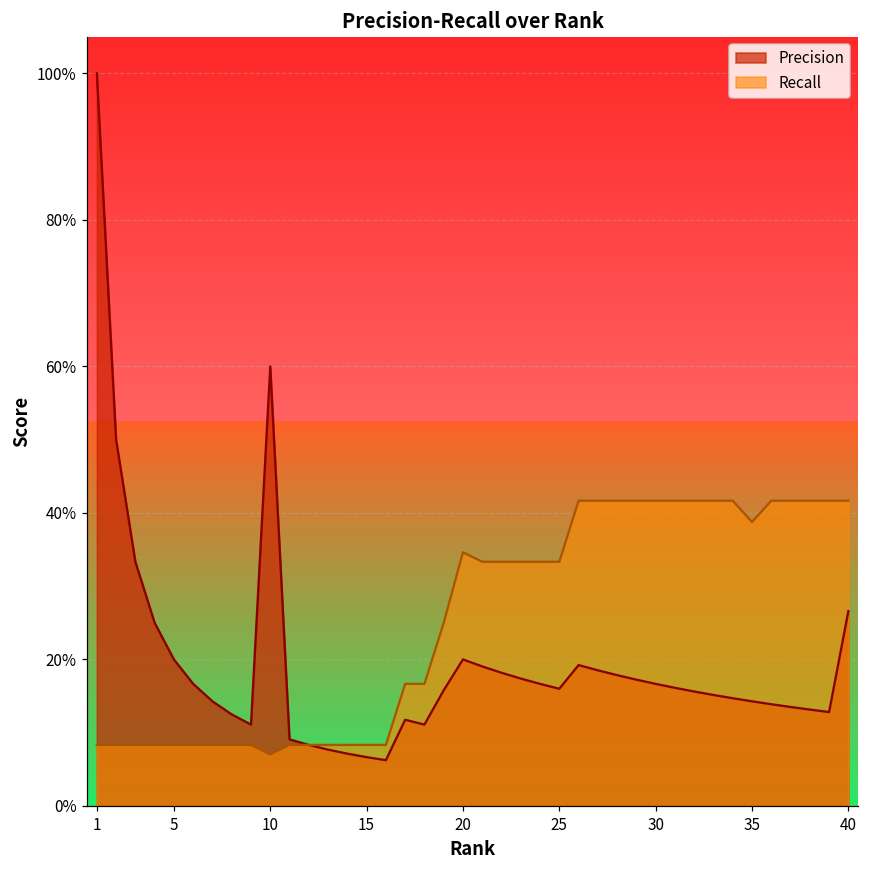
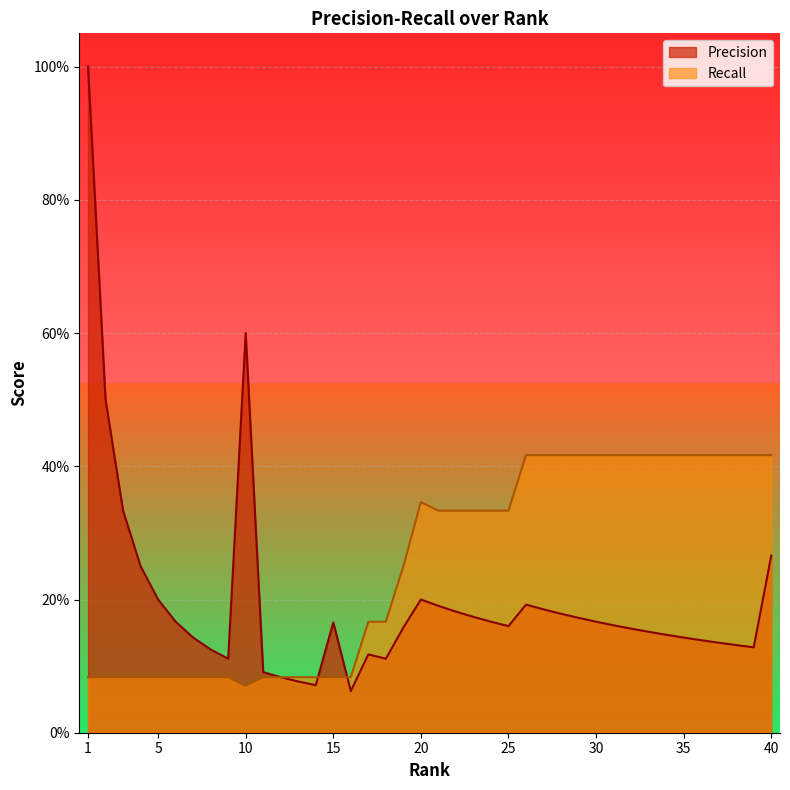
  {
    "Precision": {
      "1": "100%",
      "5": "20%",
      "10": "60%",
-     "15": "7%",
+     "15": "17%",
      "20": "20%",
      "25": "16%",
      "30": "17%",
      "35": "14%",
      "40": "27%"
    },
    "Recall": {
      "1": "8%",
      "5": "8%",
      "10": "7%",
      "15": "8%",
      "20": "35%",
      "25": "33%",
      "30": "42%",
-     "35": "39%",
+     "35": "42%",
      "40": "42%"
    }
  }
